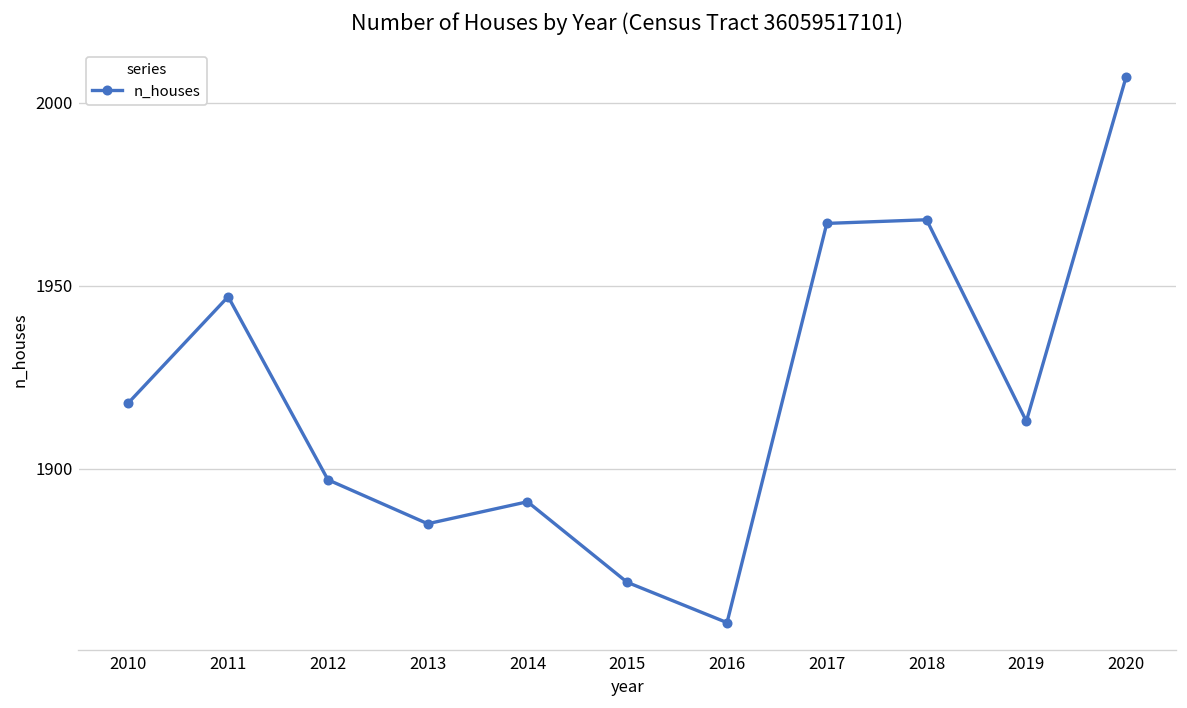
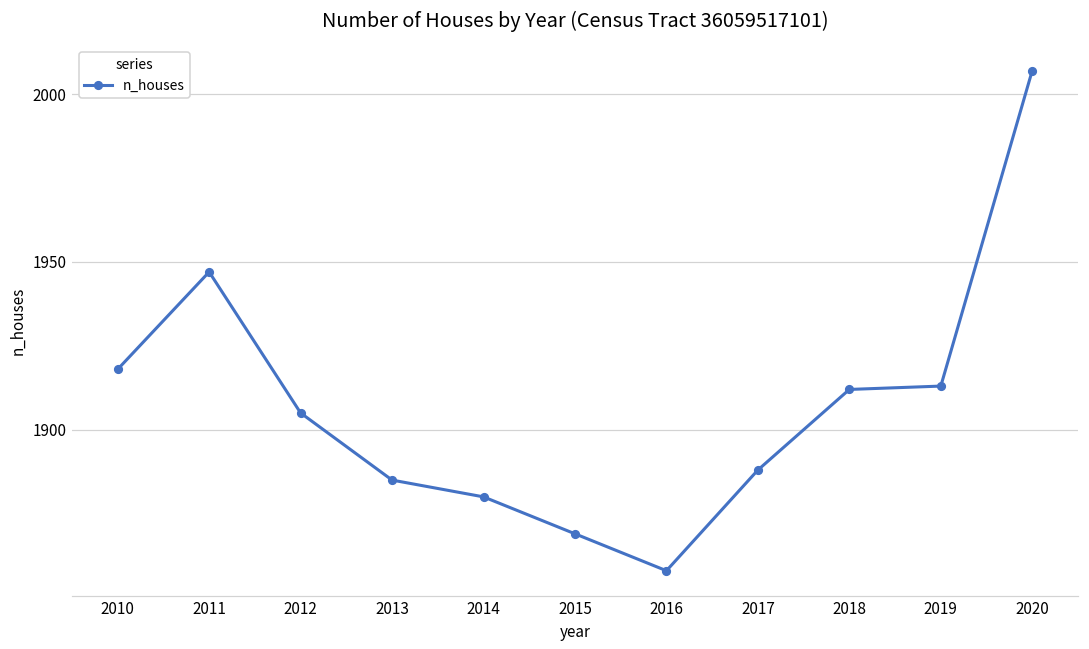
  {
    "2010": 1918,
    "2011": 1947,
-   "2012": 1897,
+   "2012": 1905,
    "2013": 1885,
-   "2014": 1891,
+   "2014": 1880,
    "2015": 1869,
    "2016": 1858,
-   "2017": 1967,
-   "2018": 1968,
+   "2017": 1888,
+   "2018": 1912,
    "2019": 1913,
    "2020": 2007
  }
